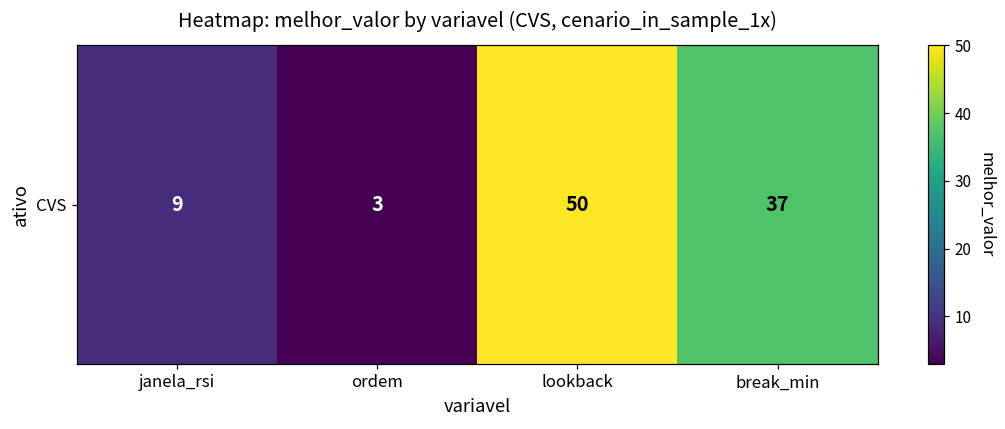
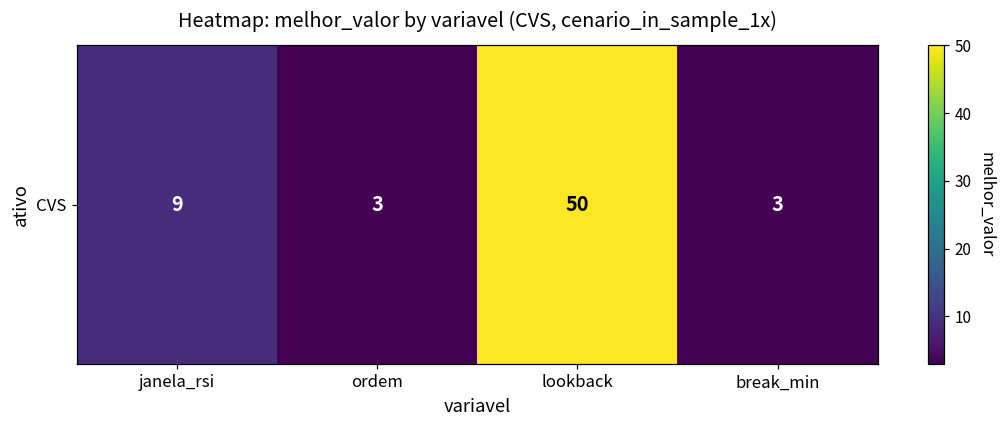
  {
    "CVS": {
      "janela_rsi": 9,
      "ordem": 3,
      "lookback": 50,
-     "break_min": 37
+     "break_min": 3
    }
  }
